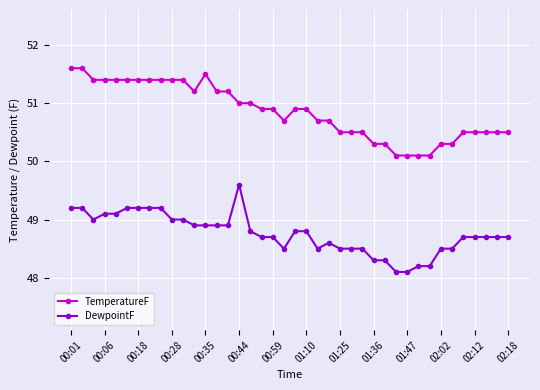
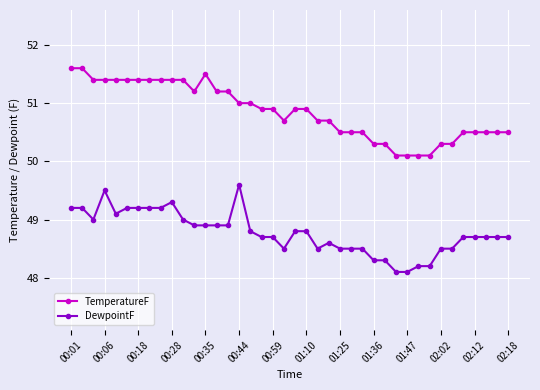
  {
    "TemperatureF": {
      "00:01": 51.6,
      "00:06": 51.4,
      "00:18": 51.4,
      "00:28": 51.4,
      "00:35": 51.5,
      "00:44": 51.0,
      "00:59": 50.9,
      "01:10": 50.9,
      "01:25": 50.5,
      "01:36": 50.3,
      "01:47": 50.1,
      "02:02": 50.3,
      "02:12": 50.5,
      "02:18": 50.5
    },
    "DewpointF": {
      "00:01": 49.2,
-     "00:06": 49.1,
+     "00:06": 49.5,
      "00:18": 49.2,
-     "00:28": 49.0,
+     "00:28": 49.3,
      "00:35": 48.9,
      "00:44": 49.6,
      "00:59": 48.7,
      "01:10": 48.8,
      "01:25": 48.5,
      "01:36": 48.3,
      "01:47": 48.1,
      "02:02": 48.5,
      "02:12": 48.7,
      "02:18": 48.7
    }
  }
